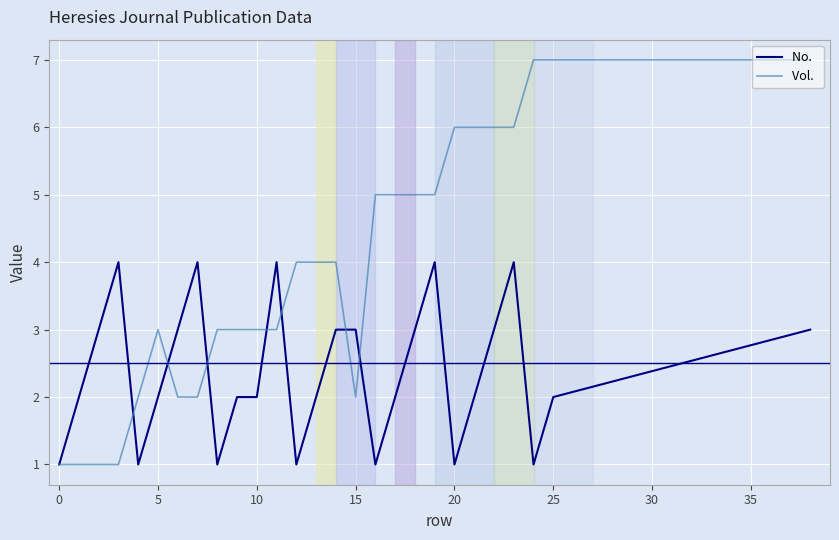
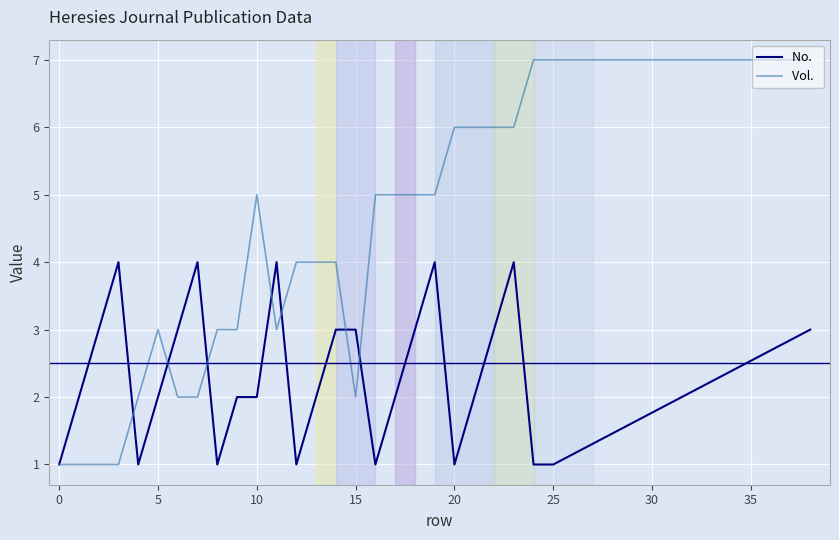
  {
    "No.": {
      "5": 2,
      "10": 2,
      "15": 3,
      "20": 1,
-     "25": 2
+     "25": 1
    },
    "Vol.": {
      "5": 3,
-     "10": 3,
+     "10": 5,
      "15": 2,
      "20": 6,
      "25": 7
    }
  }
